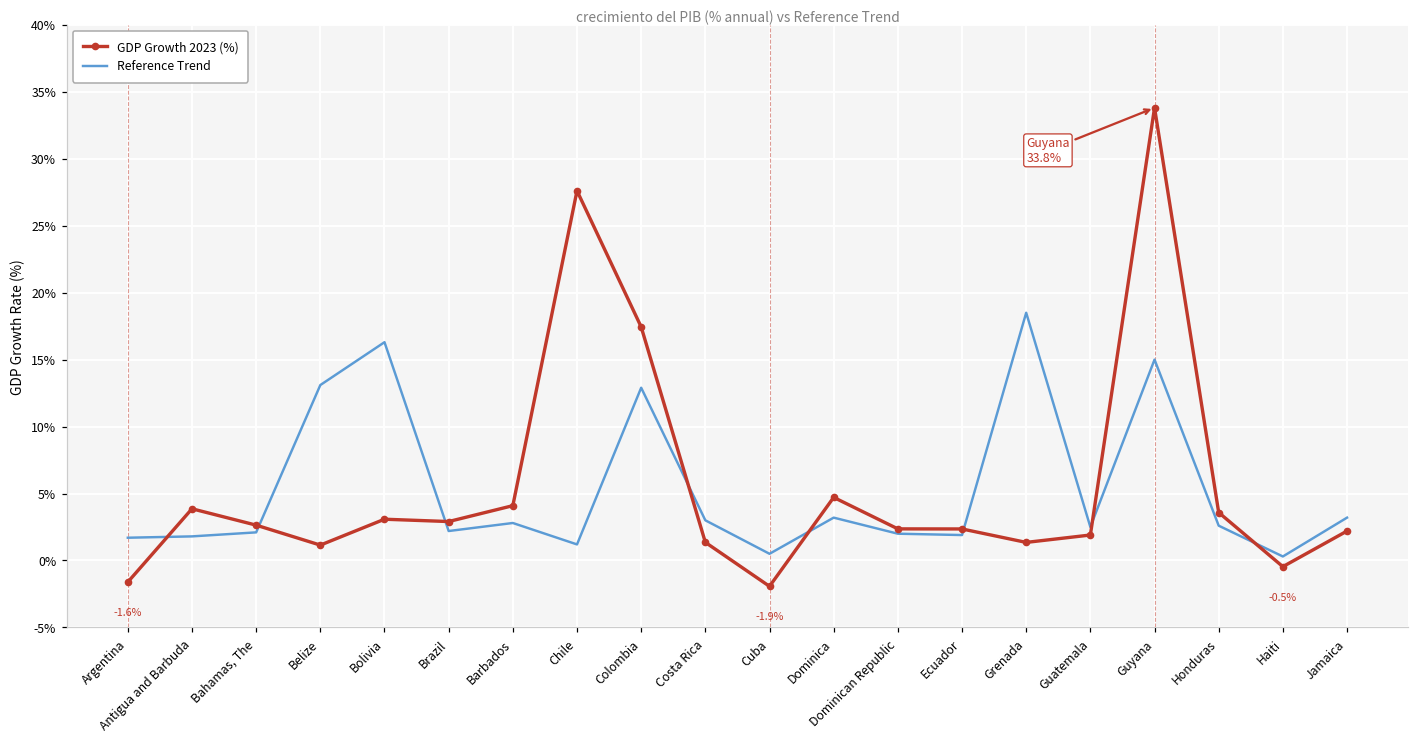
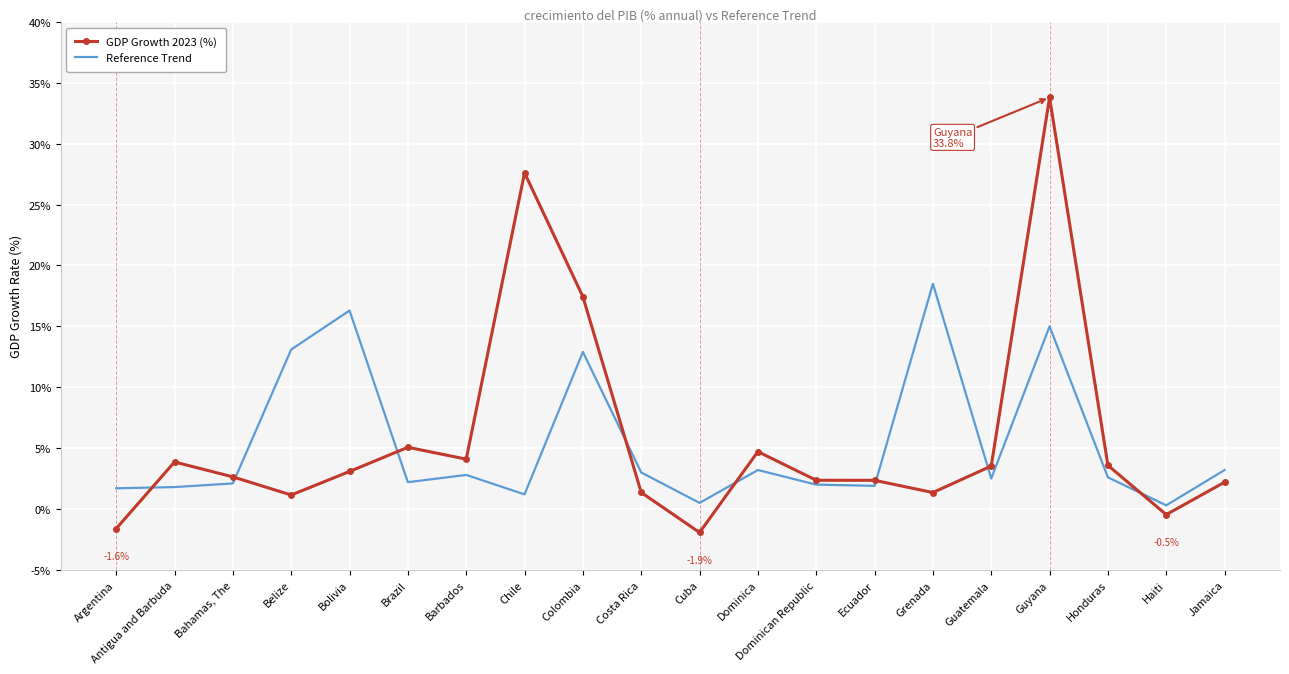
  {
    "GDP Growth 2023 (%)": {
      "Antigua and Barbuda": "3.9%",
      "Bahamas, The": "2.6%",
      "Belize": "1.1%",
      "Bolivia": "3.1%",
-     "Brazil": "2.9%",
+     "Brazil": "5.1%",
      "Barbados": "4.1%",
      "Chile": "27.6%",
      "Colombia": "17.4%",
      "Costa Rica": "1.4%",
      "Dominica": "4.7%",
      "Dominican Republic": "2.4%",
      "Ecuador": "2.4%",
      "Grenada": "1.4%",
-     "Guatemala": "1.9%",
+     "Guatemala": "3.5%",
      "Honduras": "3.6%",
      "Jamaica": "2.2%"
    },
    "Reference Trend": {
      "Argentina": "1.7%",
      "Antigua and Barbuda": "1.8%",
      "Bahamas, The": "2.1%",
      "Belize": "13.1%",
      "Bolivia": "16.3%",
      "Brazil": "2.2%",
      "Barbados": "2.8%",
      "Chile": "1.2%",
      "Colombia": "12.9%",
      "Costa Rica": "3.0%",
      "Cuba": "0.5%",
      "Dominica": "3.2%",
      "Dominican Republic": "2.0%",
      "Ecuador": "1.9%",
      "Grenada": "18.5%",
      "Guatemala": "2.5%",
      "Guyana": "15.0%",
      "Honduras": "2.6%",
      "Haiti": "0.3%",
      "Jamaica": "3.2%"
    }
  }
